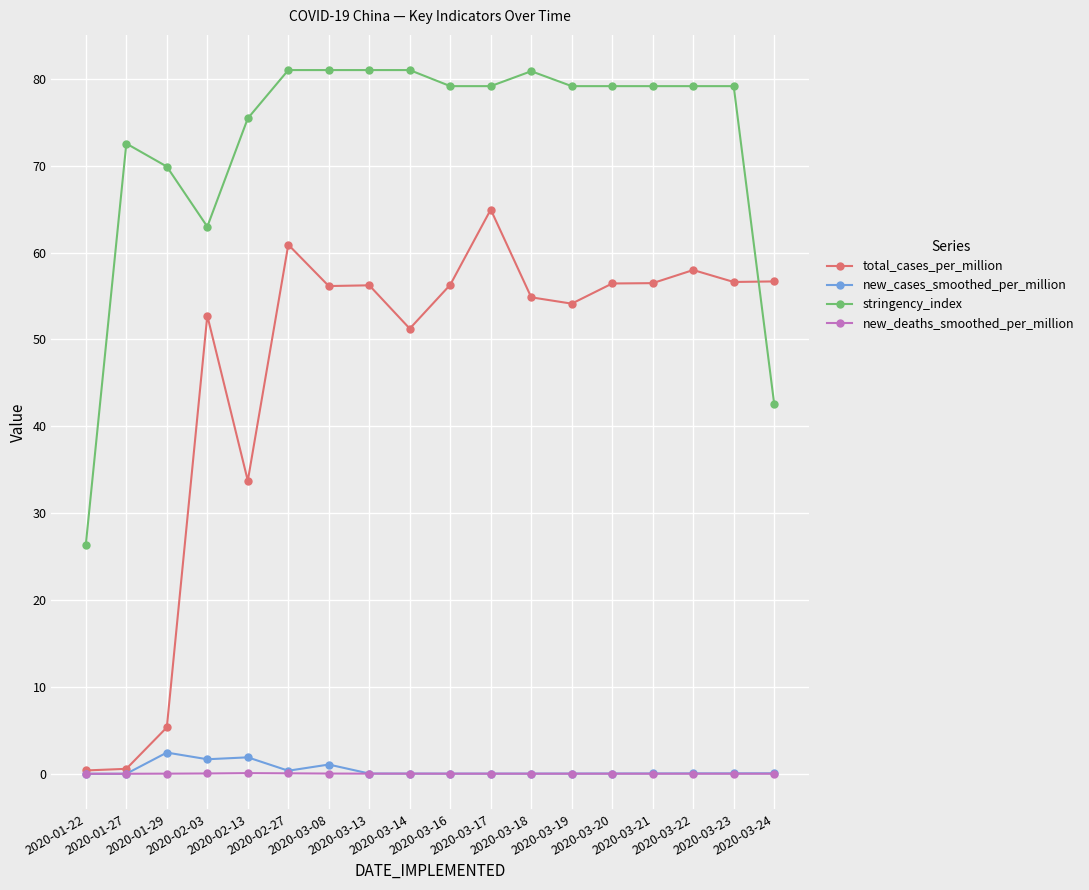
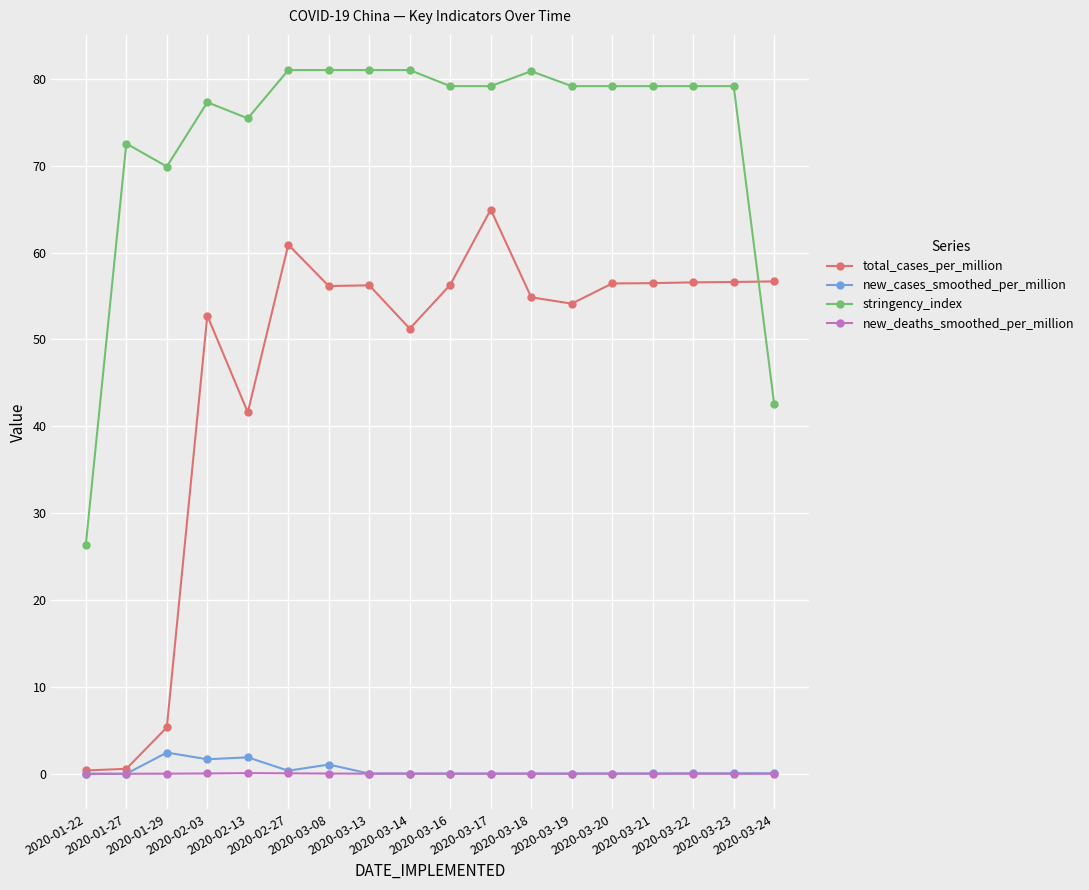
  {
    "total_cases_per_million": {
      "2020-01-22": 0,
      "2020-01-27": 1,
      "2020-01-29": 5,
      "2020-02-03": 53,
-     "2020-02-13": 34,
+     "2020-02-13": 42,
      "2020-02-27": 61,
      "2020-03-08": 56,
      "2020-03-13": 56,
      "2020-03-14": 51,
      "2020-03-16": 56,
      "2020-03-17": 65,
      "2020-03-18": 55,
      "2020-03-19": 54,
      "2020-03-20": 56,
      "2020-03-21": 56,
-     "2020-03-22": 58,
+     "2020-03-22": 57,
      "2020-03-23": 57,
      "2020-03-24": 57
    },
    "new_cases_smoothed_per_million": {
      "2020-01-29": 2,
      "2020-02-03": 2,
      "2020-02-13": 2,
      "2020-02-27": 0,
      "2020-03-08": 1
    },
    "stringency_index": {
      "2020-01-22": 26,
      "2020-01-27": 73,
      "2020-01-29": 70,
-     "2020-02-03": 63,
+     "2020-02-03": 77,
      "2020-02-13": 75,
      "2020-02-27": 81,
      "2020-03-08": 81,
      "2020-03-13": 81,
      "2020-03-14": 81,
      "2020-03-16": 79,
      "2020-03-17": 79,
      "2020-03-18": 81,
      "2020-03-19": 79,
      "2020-03-20": 79,
      "2020-03-21": 79,
      "2020-03-22": 79,
      "2020-03-23": 79,
      "2020-03-24": 43
    },
    "new_deaths_smoothed_per_million": {
      "2020-01-29": 0,
      "2020-02-03": 0,
      "2020-02-13": 0,
      "2020-02-27": 0,
      "2020-03-08": 0
    }
  }
